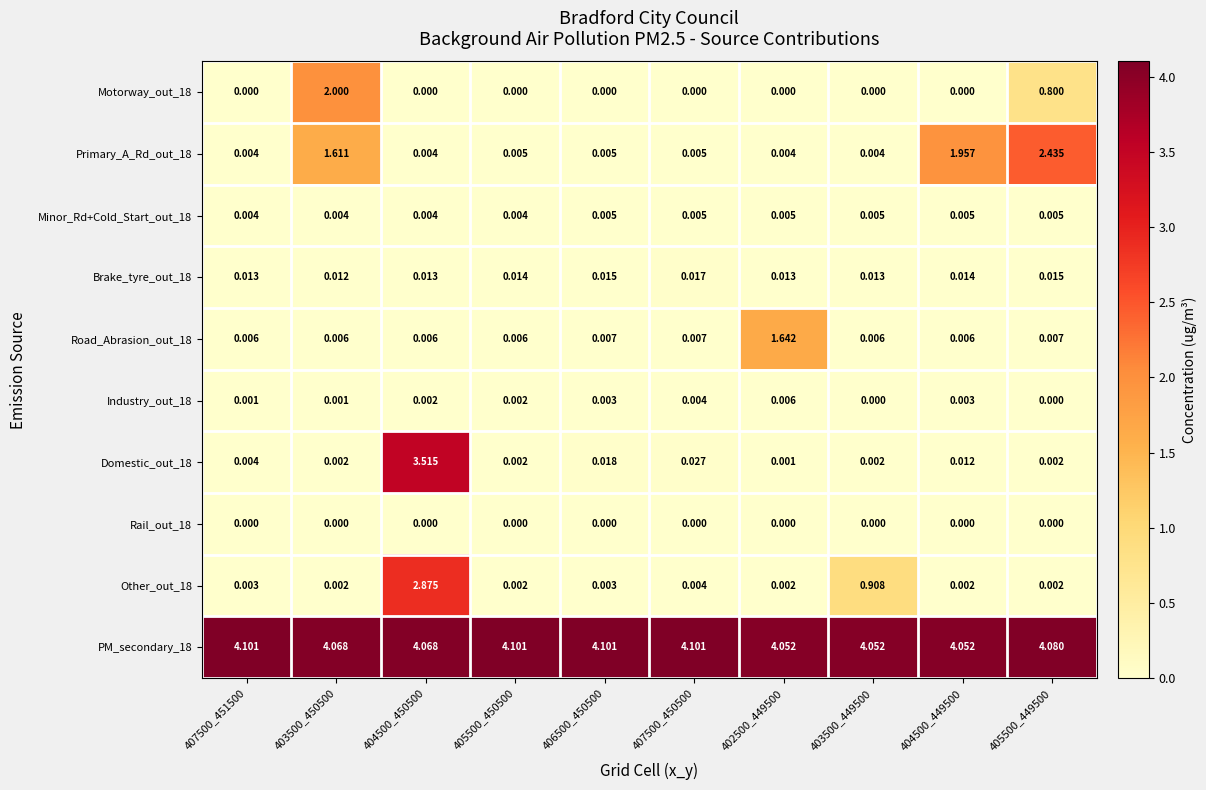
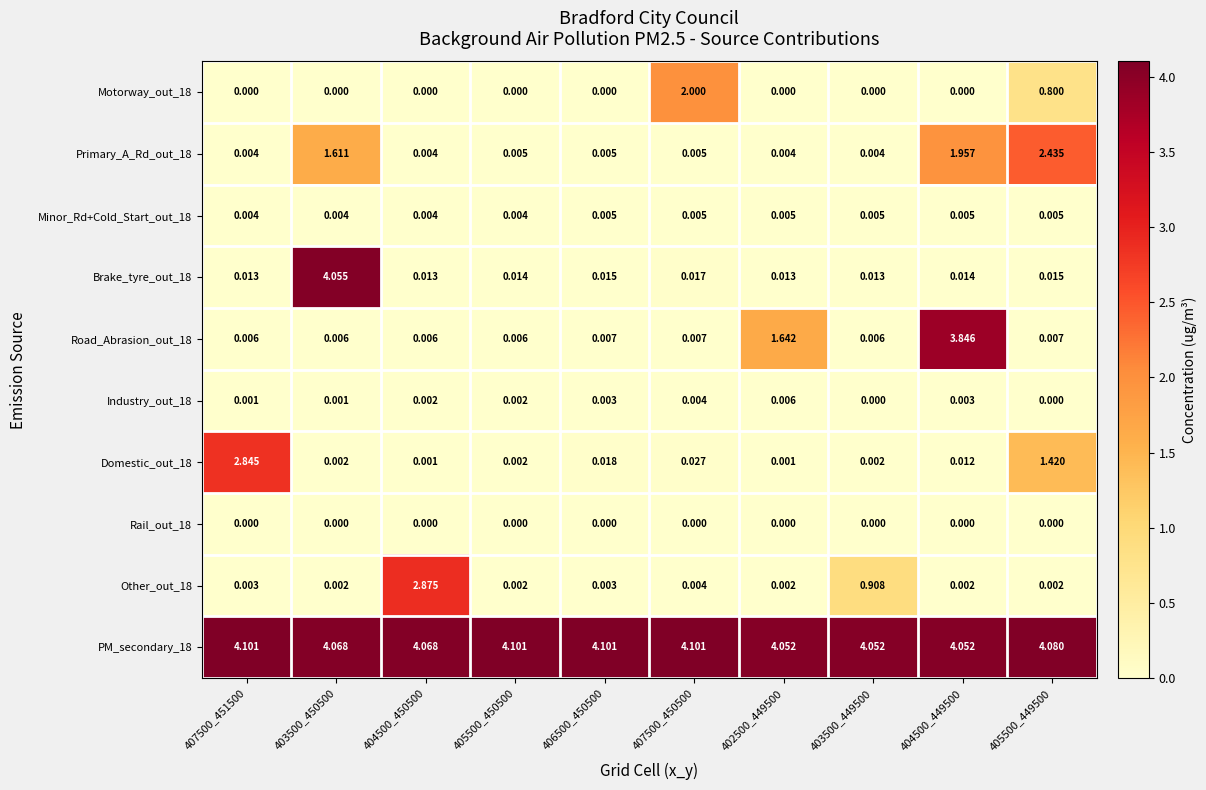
  {
    "Motorway_out_18": {
      "407500_451500": 0.000,
-     "403500_450500": 2.000,
+     "403500_450500": 0.000,
      "404500_450500": 0.000,
      "405500_450500": 0.000,
      "406500_450500": 0.000,
-     "407500_450500": 0.000,
+     "407500_450500": 2.000,
      "402500_449500": 0.000,
      "403500_449500": 0.000,
      "404500_449500": 0.000,
      "405500_449500": 0.800
    },
    "Primary_A_Rd_out_18": {
      "407500_451500": 0.004,
      "403500_450500": 1.611,
      "404500_450500": 0.004,
      "405500_450500": 0.005,
      "406500_450500": 0.005,
      "407500_450500": 0.005,
      "402500_449500": 0.004,
      "403500_449500": 0.004,
      "404500_449500": 1.957,
      "405500_449500": 2.435
    },
    "Minor_Rd+Cold_Start_out_18": {
      "407500_451500": 0.004,
      "403500_450500": 0.004,
      "404500_450500": 0.004,
      "405500_450500": 0.004,
      "406500_450500": 0.005,
      "407500_450500": 0.005,
      "402500_449500": 0.005,
      "403500_449500": 0.005,
      "404500_449500": 0.005,
      "405500_449500": 0.005
    },
    "Brake_tyre_out_18": {
      "407500_451500": 0.013,
-     "403500_450500": 0.012,
+     "403500_450500": 4.055,
      "404500_450500": 0.013,
      "405500_450500": 0.014,
      "406500_450500": 0.015,
      "407500_450500": 0.017,
      "402500_449500": 0.013,
      "403500_449500": 0.013,
      "404500_449500": 0.014,
      "405500_449500": 0.015
    },
    "Road_Abrasion_out_18": {
      "407500_451500": 0.006,
      "403500_450500": 0.006,
      "404500_450500": 0.006,
      "405500_450500": 0.006,
      "406500_450500": 0.007,
      "407500_450500": 0.007,
      "402500_449500": 1.642,
      "403500_449500": 0.006,
-     "404500_449500": 0.006,
+     "404500_449500": 3.846,
      "405500_449500": 0.007
    },
    "Industry_out_18": {
      "407500_451500": 0.001,
      "403500_450500": 0.001,
      "404500_450500": 0.002,
      "405500_450500": 0.002,
      "406500_450500": 0.003,
      "407500_450500": 0.004,
      "402500_449500": 0.006,
      "403500_449500": 0.000,
      "404500_449500": 0.003,
      "405500_449500": 0.000
    },
    "Domestic_out_18": {
-     "407500_451500": 0.004,
+     "407500_451500": 2.845,
      "403500_450500": 0.002,
-     "404500_450500": 3.515,
+     "404500_450500": 0.001,
      "405500_450500": 0.002,
      "406500_450500": 0.018,
      "407500_450500": 0.027,
      "402500_449500": 0.001,
      "403500_449500": 0.002,
      "404500_449500": 0.012,
-     "405500_449500": 0.002
+     "405500_449500": 1.420
    },
    "Rail_out_18": {
      "407500_451500": 0.000,
      "403500_450500": 0.000,
      "404500_450500": 0.000,
      "405500_450500": 0.000,
      "406500_450500": 0.000,
      "407500_450500": 0.000,
      "402500_449500": 0.000,
      "403500_449500": 0.000,
      "404500_449500": 0.000,
      "405500_449500": 0.000
    },
    "Other_out_18": {
      "407500_451500": 0.003,
      "403500_450500": 0.002,
      "404500_450500": 2.875,
      "405500_450500": 0.002,
      "406500_450500": 0.003,
      "407500_450500": 0.004,
      "402500_449500": 0.002,
      "403500_449500": 0.908,
      "404500_449500": 0.002,
      "405500_449500": 0.002
    },
    "PM_secondary_18": {
      "407500_451500": 4.101,
      "403500_450500": 4.068,
      "404500_450500": 4.068,
      "405500_450500": 4.101,
      "406500_450500": 4.101,
      "407500_450500": 4.101,
      "402500_449500": 4.052,
      "403500_449500": 4.052,
      "404500_449500": 4.052,
      "405500_449500": 4.080
    }
  }
